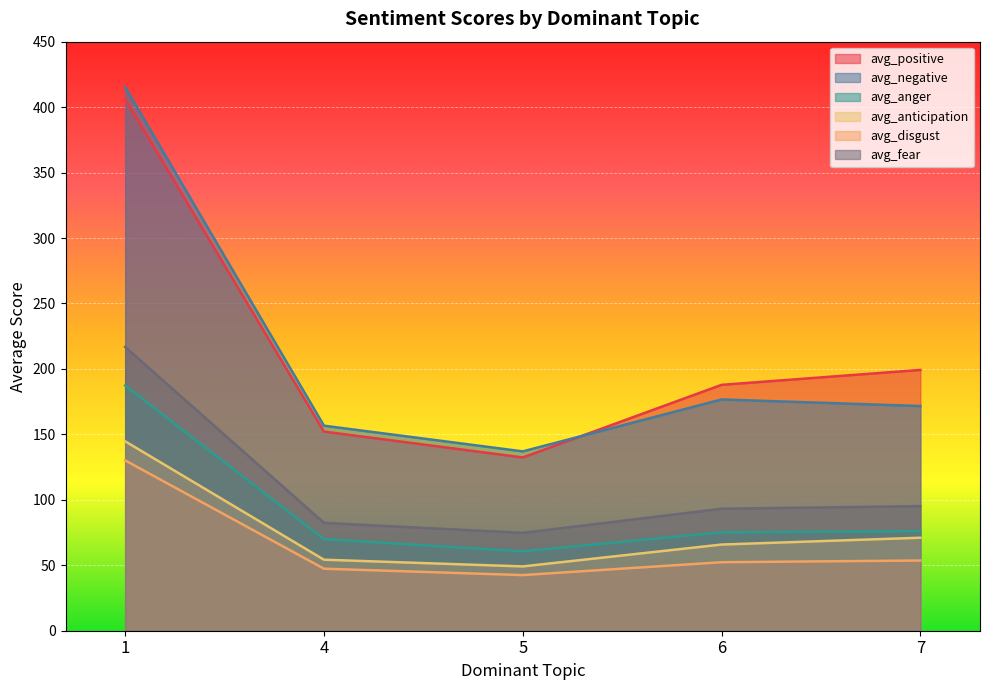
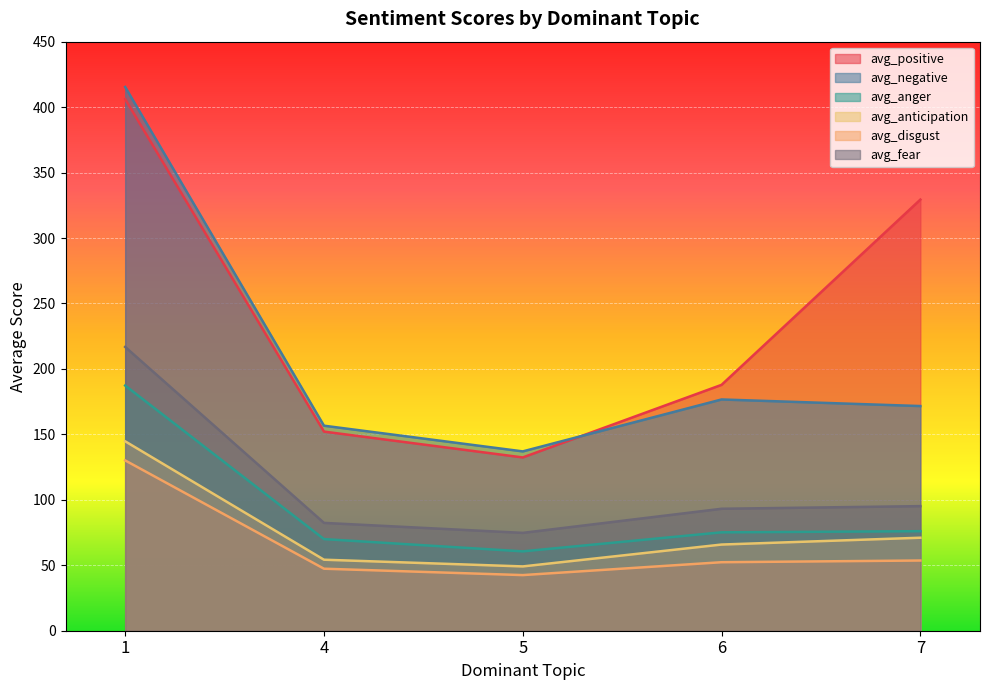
  {
    "avg_positive": {
      "1": 406,
      "4": 152,
      "5": 132,
      "6": 188,
-     "7": 199
+     "7": 329
    }
  }
